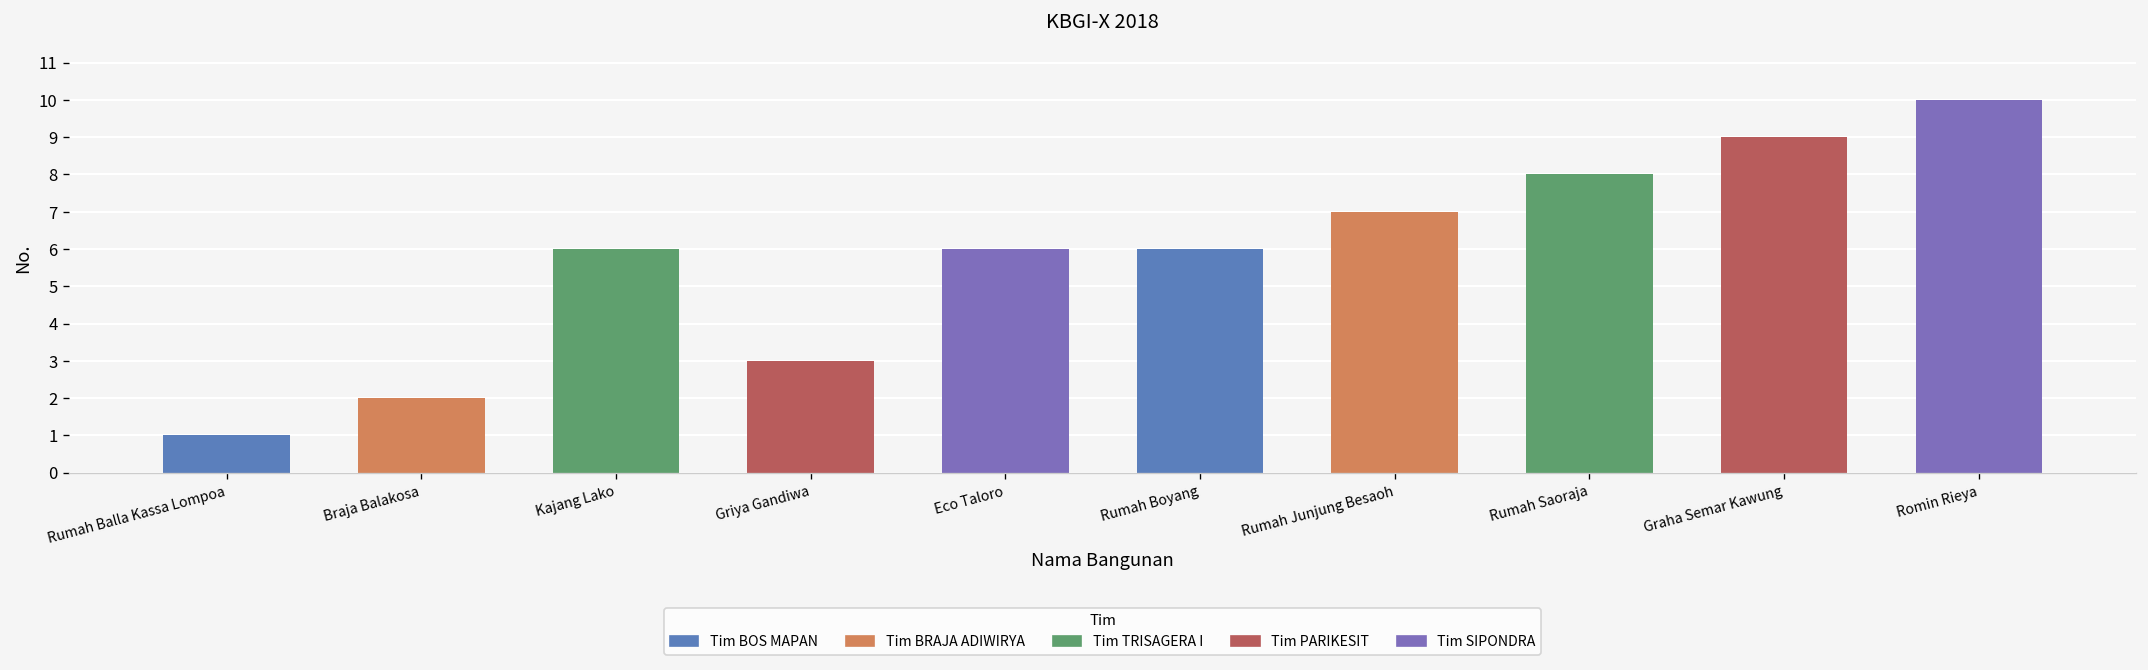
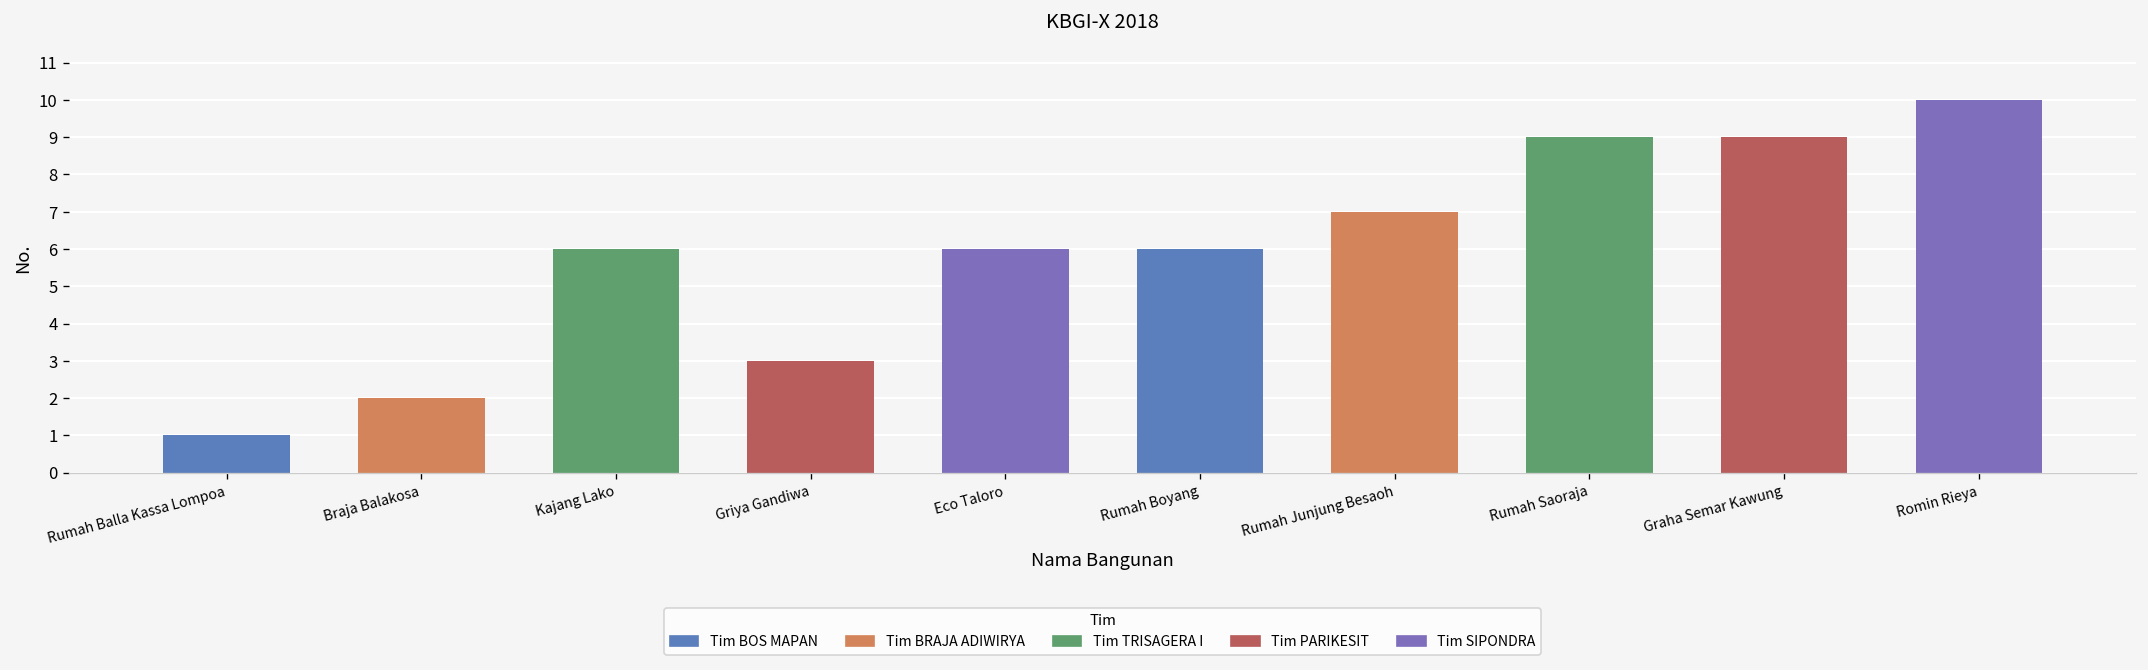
  {
    "Rumah Balla Kassa Lompoa": 1,
    "Braja Balakosa": 2,
    "Kajang Lako": 6,
    "Griya Gandiwa": 3,
    "Eco Taloro": 6,
    "Rumah Boyang": 6,
    "Rumah Junjung Besaoh": 7,
-   "Rumah Saoraja": 8,
+   "Rumah Saoraja": 9,
    "Graha Semar Kawung": 9,
    "Romin Rieya": 10
  }
